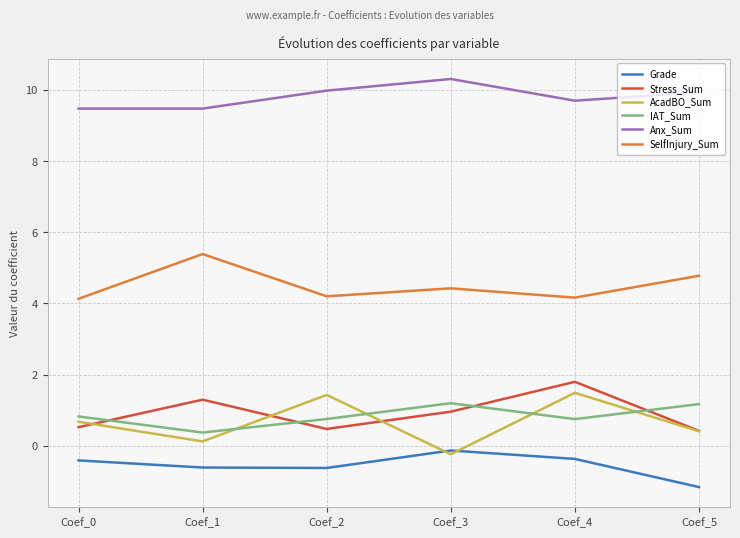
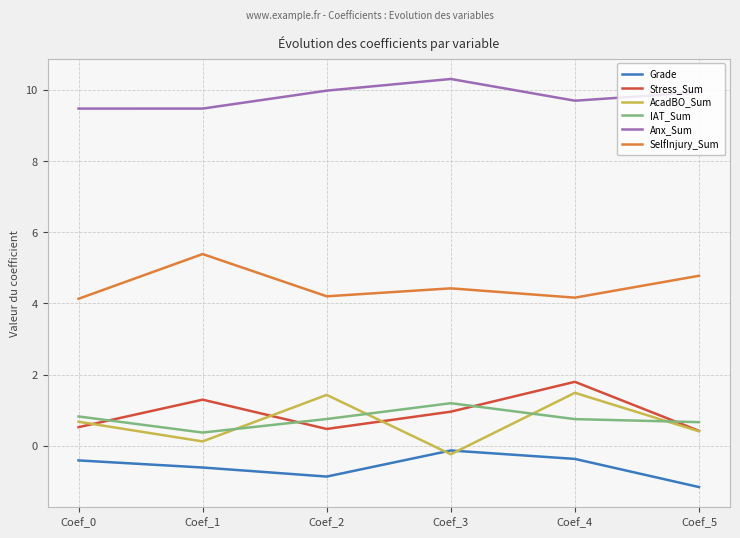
  {
    "Grade": {
      "Coef_0": -0.4,
      "Coef_1": -0.6,
-     "Coef_2": -0.6,
+     "Coef_2": -0.9,
      "Coef_3": -0.1,
      "Coef_4": -0.4,
      "Coef_5": -1.2
    },
    "AcadBO_Sum": {
      "Coef_0": 0.7,
      "Coef_1": 0.1,
      "Coef_2": 1.4,
      "Coef_3": -0.2,
      "Coef_4": 1.5
    },
    "IAT_Sum": {
      "Coef_0": 0.8,
      "Coef_1": 0.4,
      "Coef_2": 0.8,
      "Coef_3": 1.2,
      "Coef_4": 0.8,
-     "Coef_5": 1.2
+     "Coef_5": 0.7
    },
    "Anx_Sum": {
      "Coef_0": 9.5,
      "Coef_1": 9.5,
      "Coef_2": 10.0,
      "Coef_3": 10.3,
      "Coef_4": 9.7
    }
  }
